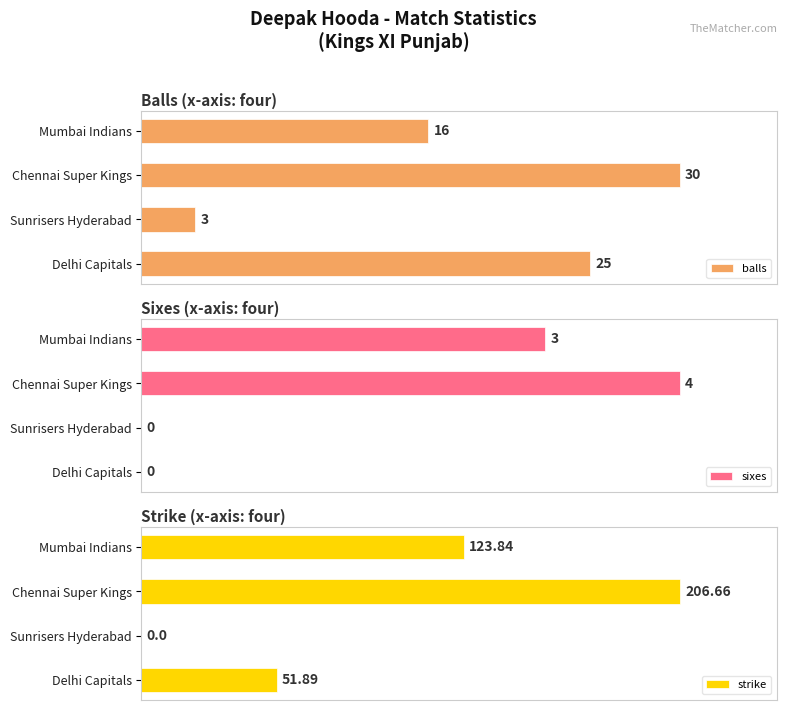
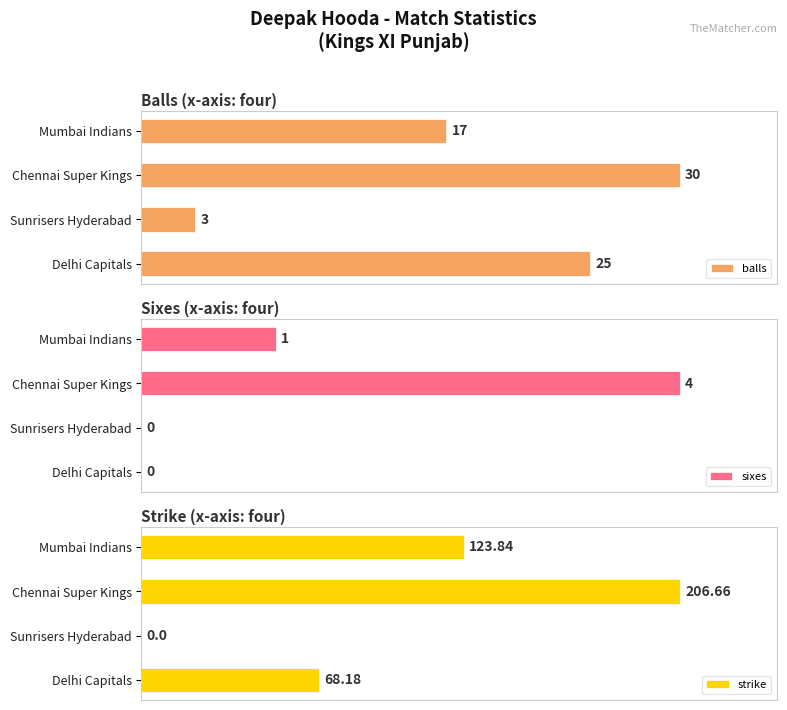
  {
    "Balls (x-axis: four)": {
-     "Mumbai Indians": 16,
+     "Mumbai Indians": 17,
      "Chennai Super Kings": 30,
      "Sunrisers Hyderabad": 3,
      "Delhi Capitals": 25
    },
    "Sixes (x-axis: four)": {
-     "Mumbai Indians": 3,
+     "Mumbai Indians": 1,
      "Chennai Super Kings": 4,
      "Sunrisers Hyderabad": 0,
      "Delhi Capitals": 0
    },
    "Strike (x-axis: four)": {
      "Mumbai Indians": 123.84,
      "Chennai Super Kings": 206.66,
      "Sunrisers Hyderabad": 0.0,
-     "Delhi Capitals": 51.89
+     "Delhi Capitals": 68.18
    }
  }
